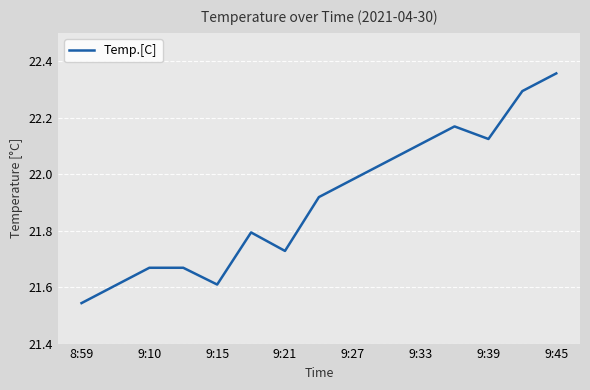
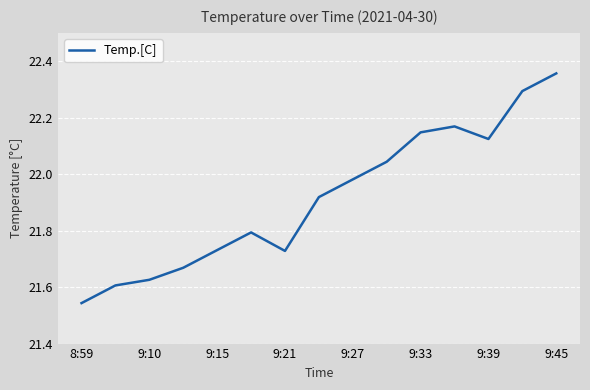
  {
    "8:59": 21.54,
-   "9:10": 21.67,
-   "9:15": 21.61,
+   "9:10": 21.63,
+   "9:15": 21.73,
    "9:21": 21.73,
    "9:27": 21.98,
-   "9:33": 22.11,
+   "9:33": 22.15,
    "9:39": 22.12,
    "9:45": 22.36
  }
